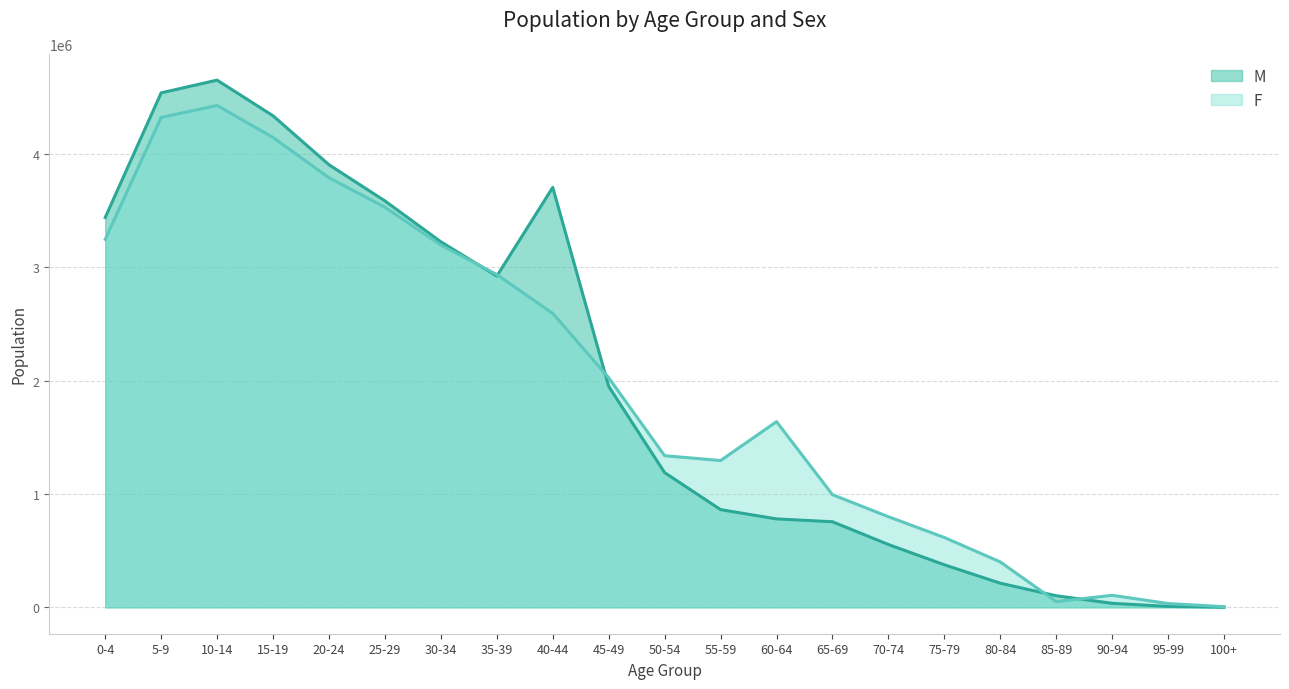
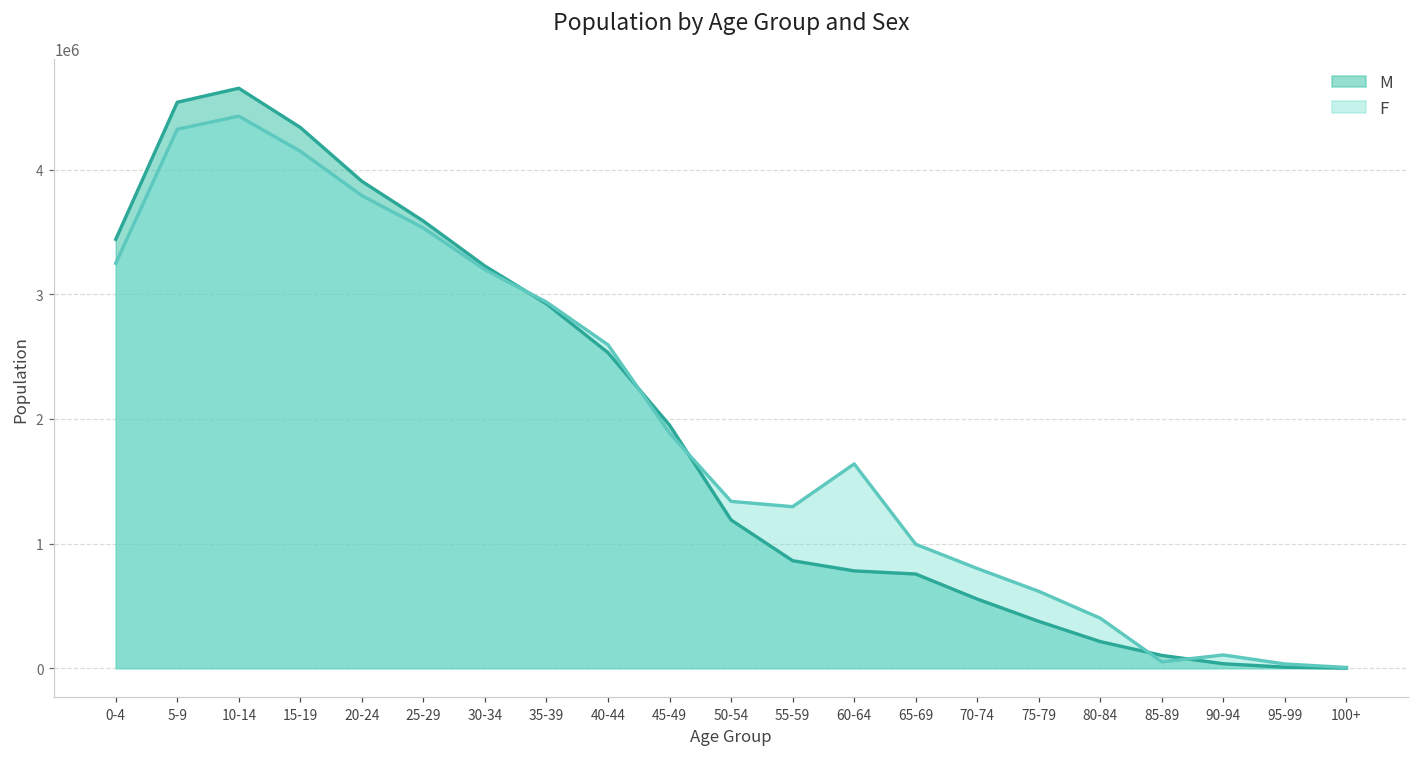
  {
    "M": {
      "0-4": 3440000,
      "5-9": 4540000,
      "10-14": 4650000,
      "15-19": 4340000,
      "20-24": 3910000,
      "25-29": 3590000,
      "30-34": 3230000,
-     "40-44": 3710000,
+     "40-44": 2530000,
      "45-49": 1950000,
      "50-54": 1190000,
      "55-59": 860000,
      "60-64": 780000,
      "65-69": 760000,
      "70-74": 550000,
      "75-79": 380000,
      "80-84": 210000,
      "85-89": 100000,
      "90-94": 40000,
      "95-99": 10000
    },
    "F": {
      "0-4": 3250000,
      "5-9": 4320000,
      "10-14": 4430000,
      "15-19": 4150000,
      "20-24": 3790000,
      "25-29": 3530000,
      "30-34": 3200000,
      "40-44": 2590000,
-     "45-49": 2030000,
+     "45-49": 1890000,
      "50-54": 1340000,
      "55-59": 1300000,
      "60-64": 1640000,
      "65-69": 990000,
      "70-74": 800000,
      "75-79": 620000,
      "80-84": 400000,
      "85-89": 50000,
      "90-94": 110000,
      "95-99": 30000
    }
  }
